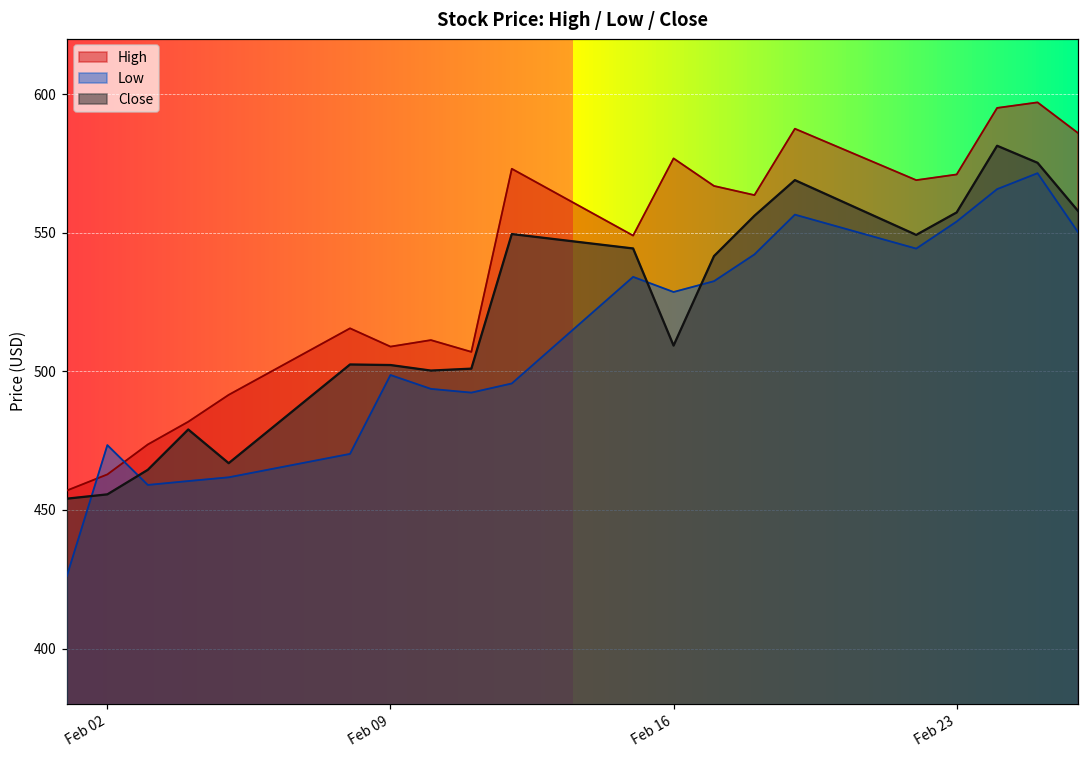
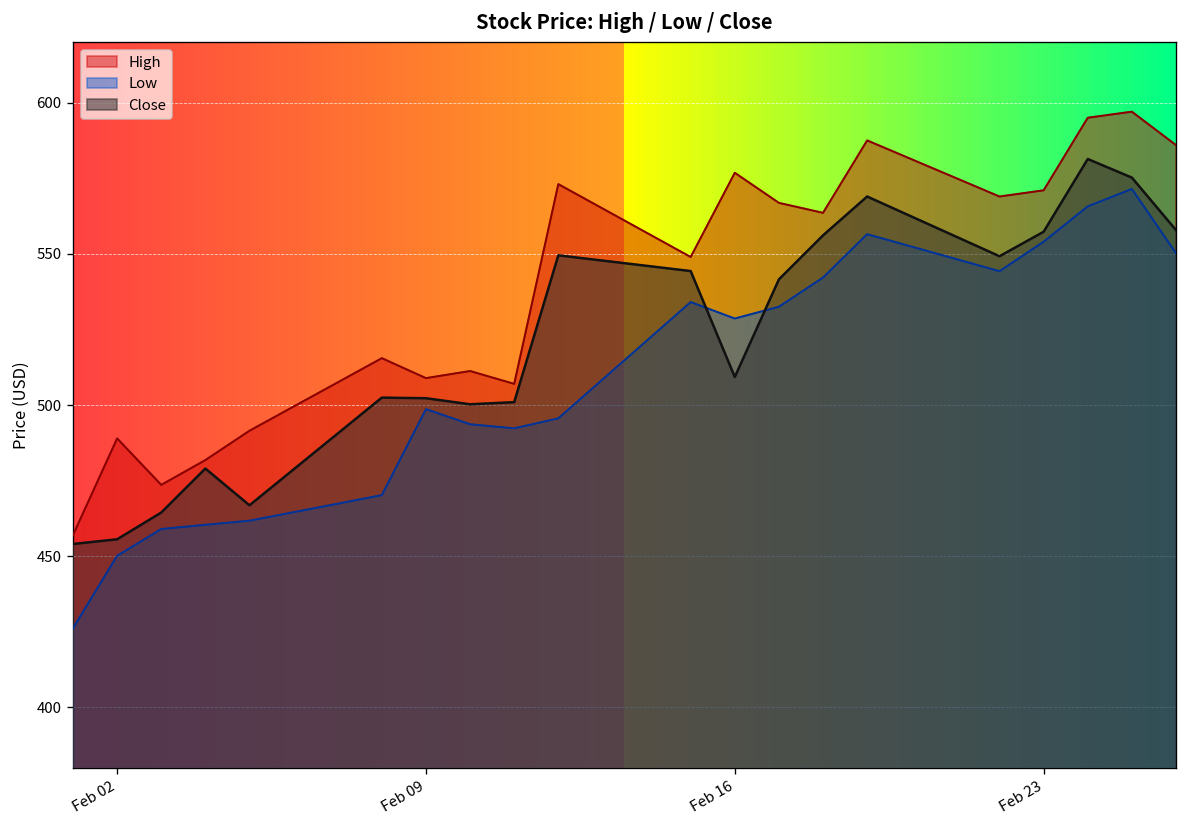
  {
    "High": {
-     "Feb 02": 463,
+     "Feb 02": 489,
      "Feb 09": 509,
      "Feb 16": 577,
      "Feb 23": 571
    },
    "Low": {
-     "Feb 02": 473,
+     "Feb 02": 450,
      "Feb 09": 499,
      "Feb 16": 529,
      "Feb 23": 554
    },
    "Close": {
      "Feb 02": 456,
      "Feb 09": 502,
      "Feb 16": 509,
      "Feb 23": 557
    }
  }
